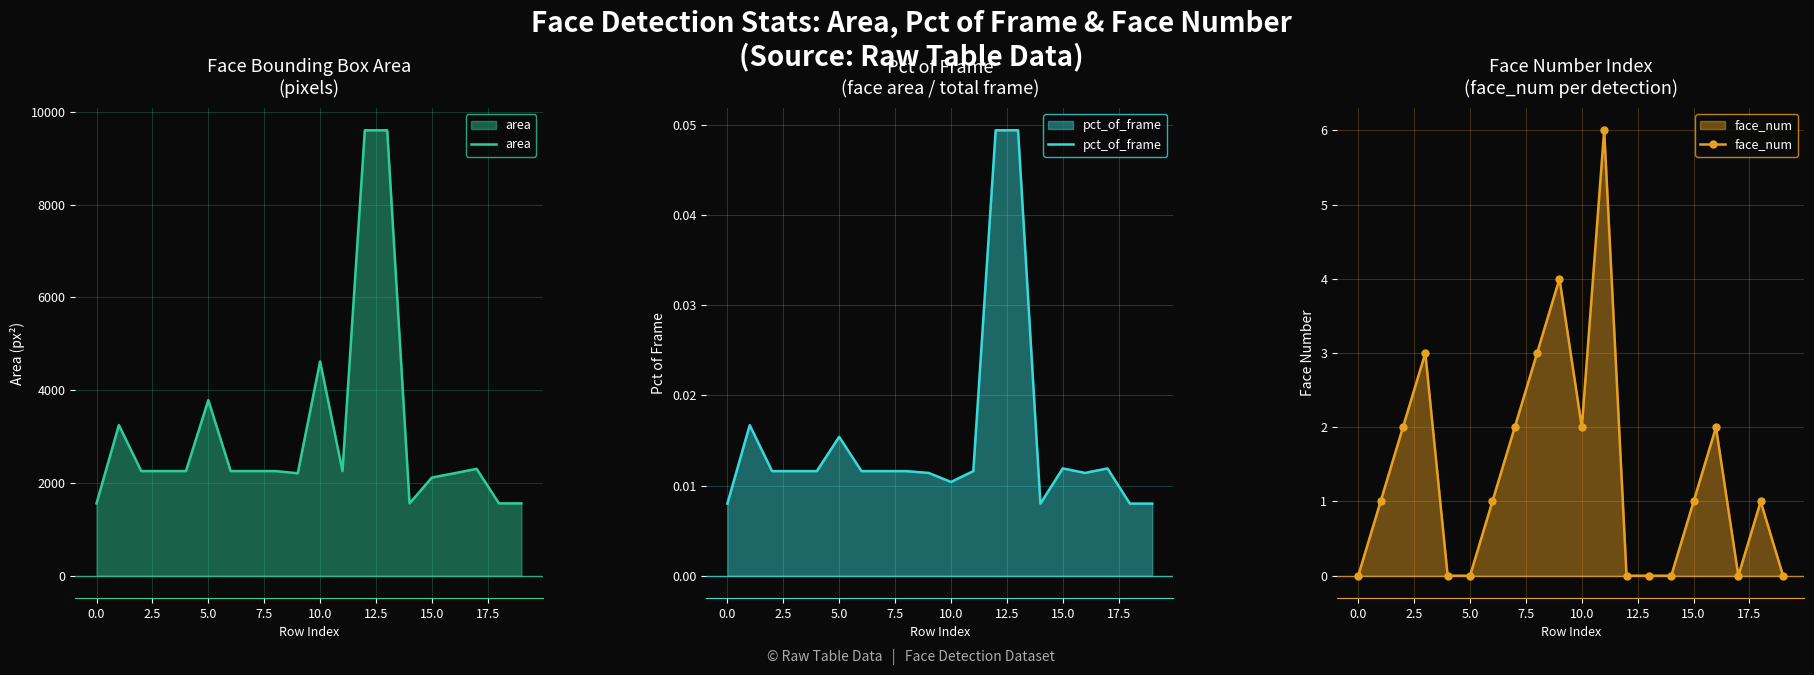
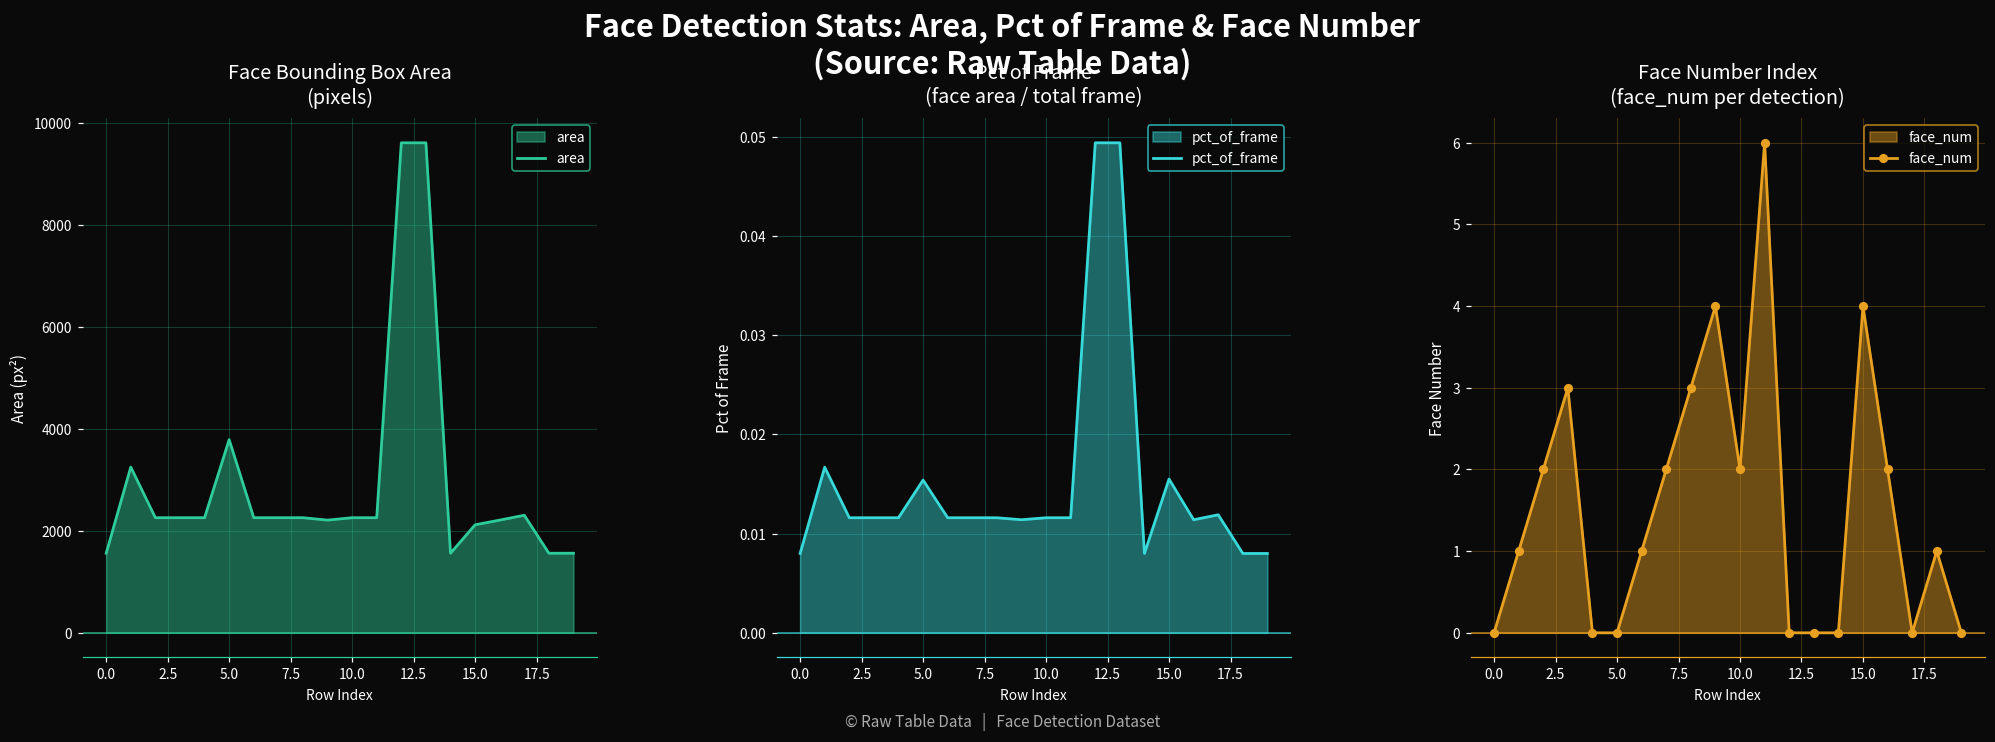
  {
    "Face Bounding Box Area (pixels)": {
      "0.0": 1600,
      "5.0": 3800,
-     "10.0": 4600,
+     "10.0": 2300,
      "15.0": 2100
    },
    "Pct of Frame (face area / total frame)": {
      "0.0": 0.008,
      "5.0": 0.015,
-     "10.0": 0.010,
-     "15.0": 0.012
+     "10.0": 0.012,
+     "15.0": 0.016
    },
    "Face Number Index (face_num per detection)": {
      "0.0": 0,
      "5.0": 0,
      "10.0": 2,
-     "15.0": 1
+     "15.0": 4
    }
  }
